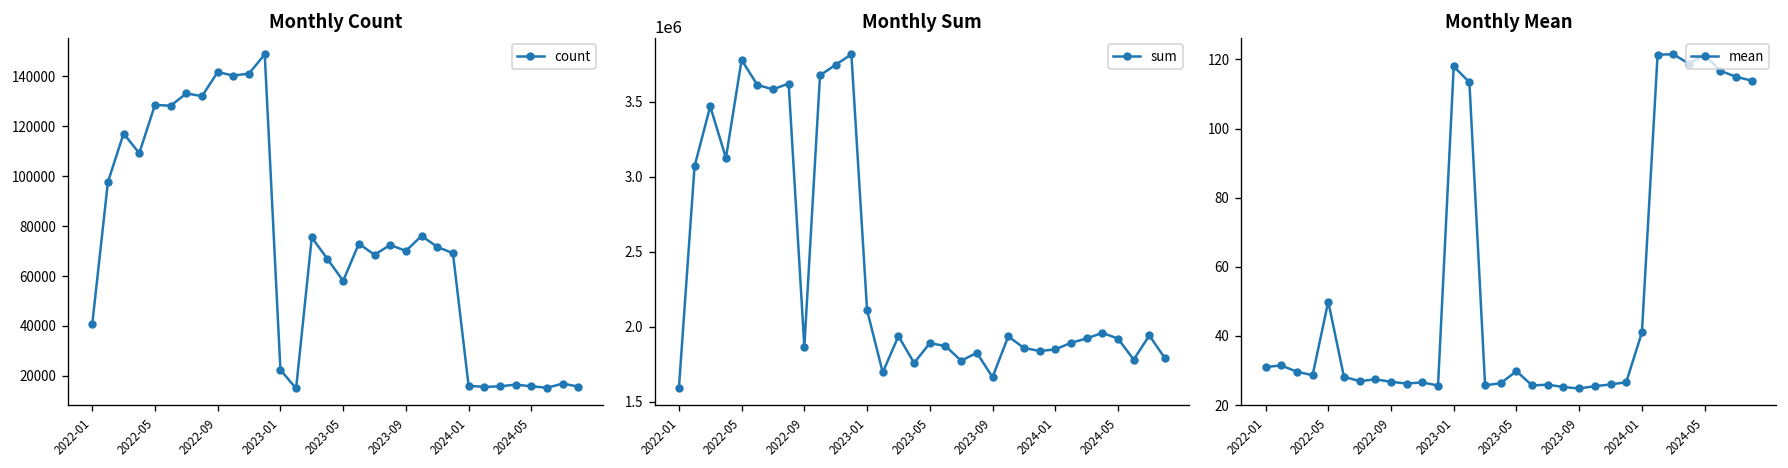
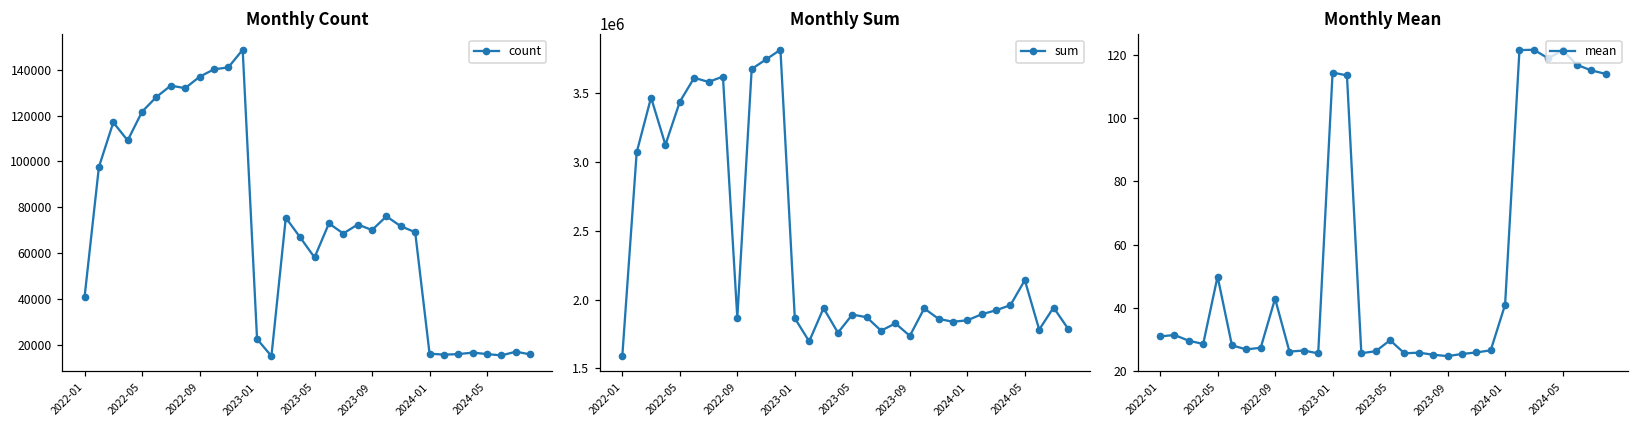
  {
    "Monthly Count": {
      "2022-01": 41000,
-     "2022-05": 129000,
-     "2022-09": 142000,
+     "2022-05": 122000,
+     "2022-09": 137000,
      "2023-01": 22000,
      "2023-05": 58000,
      "2023-09": 70000,
      "2024-01": 16000,
      "2024-05": 16000
    },
    "Monthly Sum": {
      "2022-01": 1590000,
-     "2022-05": 3780000,
+     "2022-05": 3440000,
      "2022-09": 1870000,
-     "2023-01": 2110000,
+     "2023-01": 1860000,
      "2023-05": 1890000,
-     "2023-09": 1660000,
+     "2023-09": 1740000,
      "2024-01": 1850000,
-     "2024-05": 1920000
+     "2024-05": 2140000
    },
    "Monthly Mean": {
      "2022-01": 31,
      "2022-05": 50,
-     "2022-09": 27,
-     "2023-01": 118,
+     "2022-09": 43,
+     "2023-01": 114,
      "2023-05": 30,
      "2023-09": 25,
      "2024-01": 41
    }
  }
